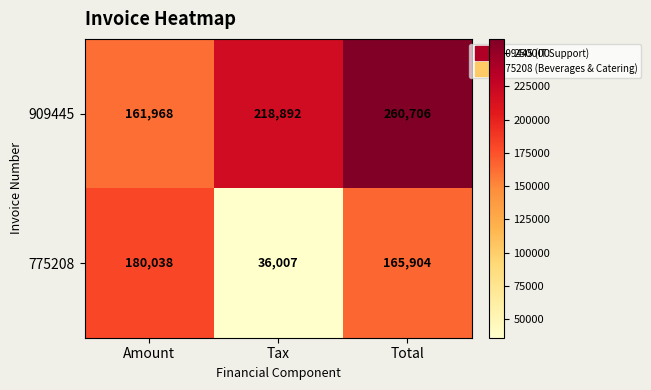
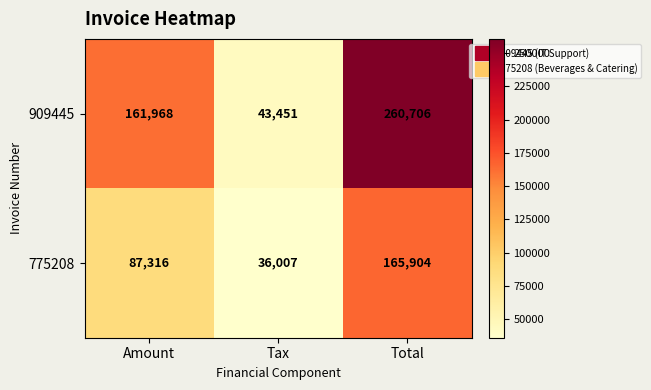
  {
    "909445": {
      "Amount": "161,968",
-     "Tax": "218,892",
+     "Tax": "43,451",
      "Total": "260,706"
    },
    "775208": {
-     "Amount": "180,038",
+     "Amount": "87,316",
      "Tax": "36,007",
      "Total": "165,904"
    }
  }
